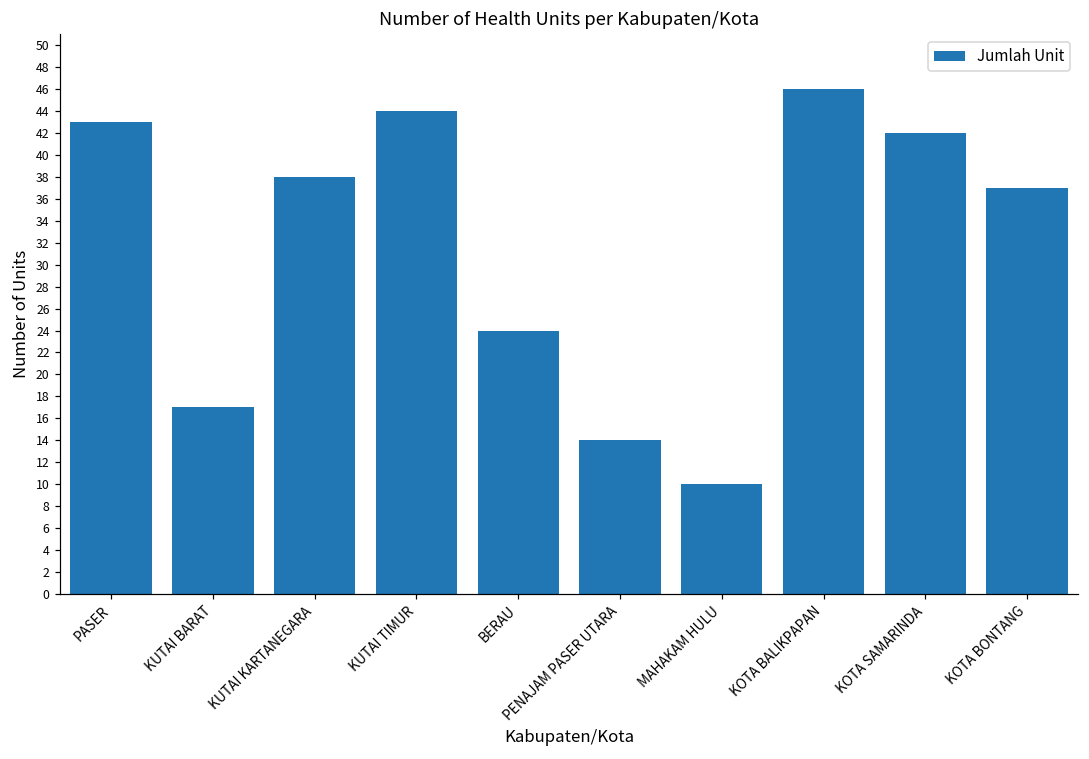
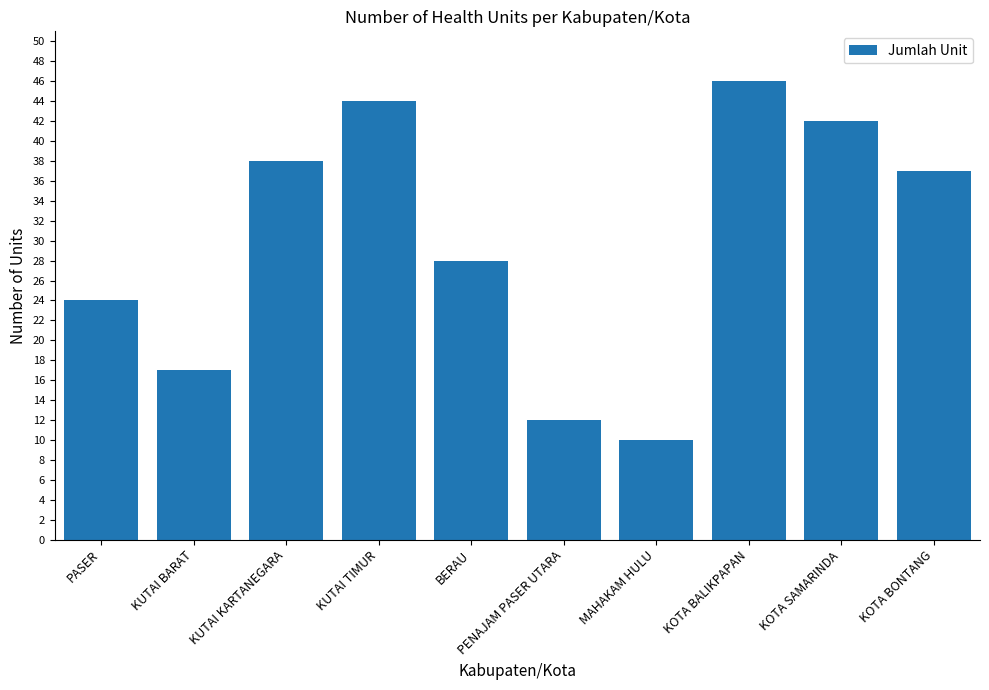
  {
-   "PASER": 43,
+   "PASER": 24,
    "KUTAI BARAT": 17,
    "KUTAI KARTANEGARA": 38,
    "KUTAI TIMUR": 44,
-   "BERAU": 24,
-   "PENAJAM PASER UTARA": 14,
+   "BERAU": 28,
+   "PENAJAM PASER UTARA": 12,
    "MAHAKAM HULU": 10,
    "KOTA BALIKPAPAN": 46,
    "KOTA SAMARINDA": 42,
    "KOTA BONTANG": 37
  }
